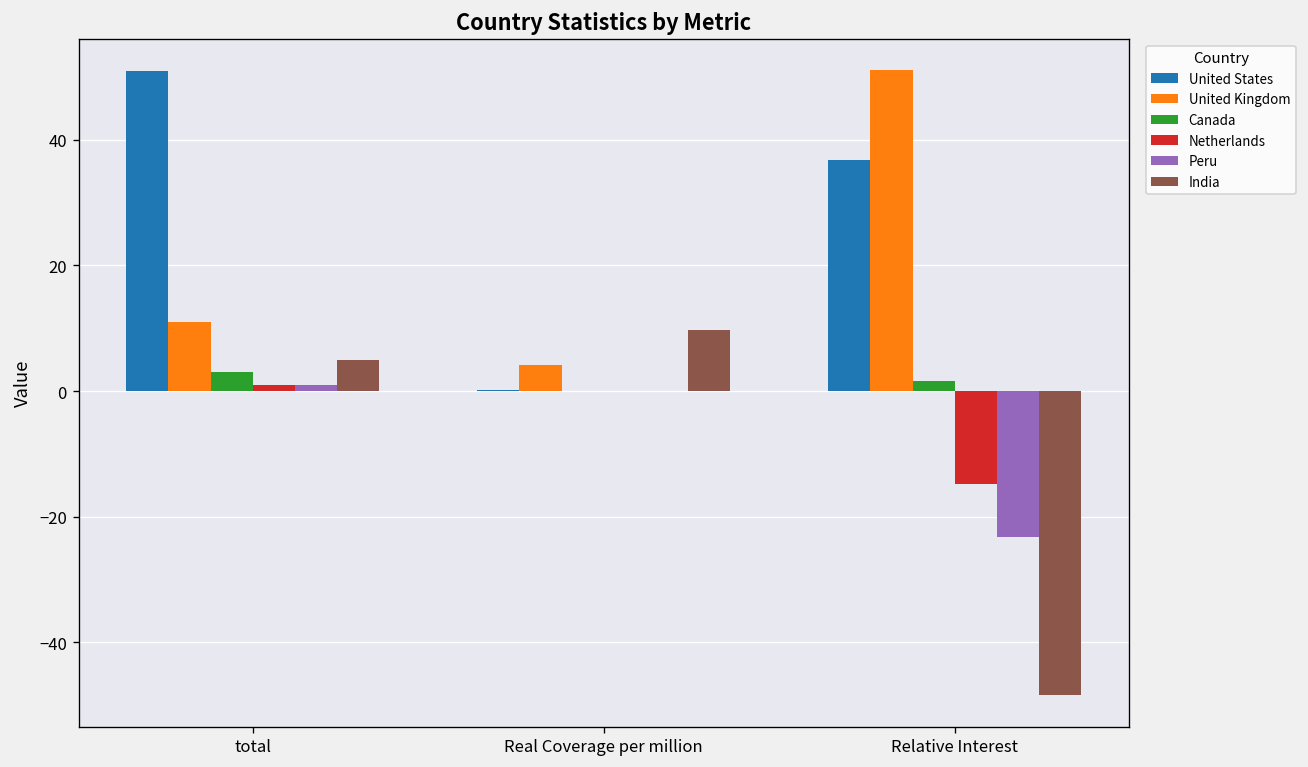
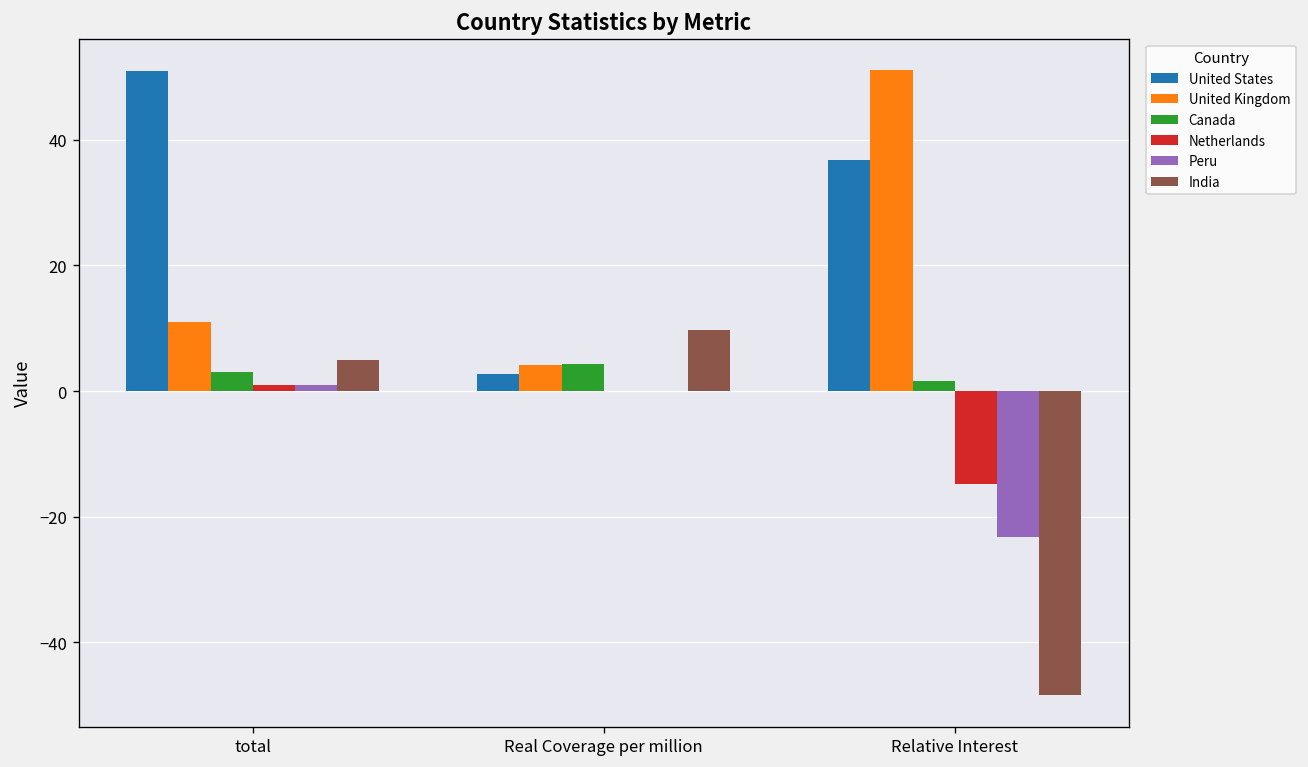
  {
    "United States": {
      "total": 51,
-     "Real Coverage per million": 0,
+     "Real Coverage per million": 3,
      "Relative Interest": 37
    },
    "United Kingdom": {
      "total": 11,
      "Real Coverage per million": 4,
      "Relative Interest": 51
    },
    "Canada": {
      "total": 3,
-     "Real Coverage per million": 0,
+     "Real Coverage per million": 4,
      "Relative Interest": 2
    },
    "Netherlands": {
      "total": 1,
      "Relative Interest": -15
    },
    "Peru": {
      "total": 1,
      "Relative Interest": -23
    },
    "India": {
      "total": 5,
      "Real Coverage per million": 10,
      "Relative Interest": -48
    }
  }
